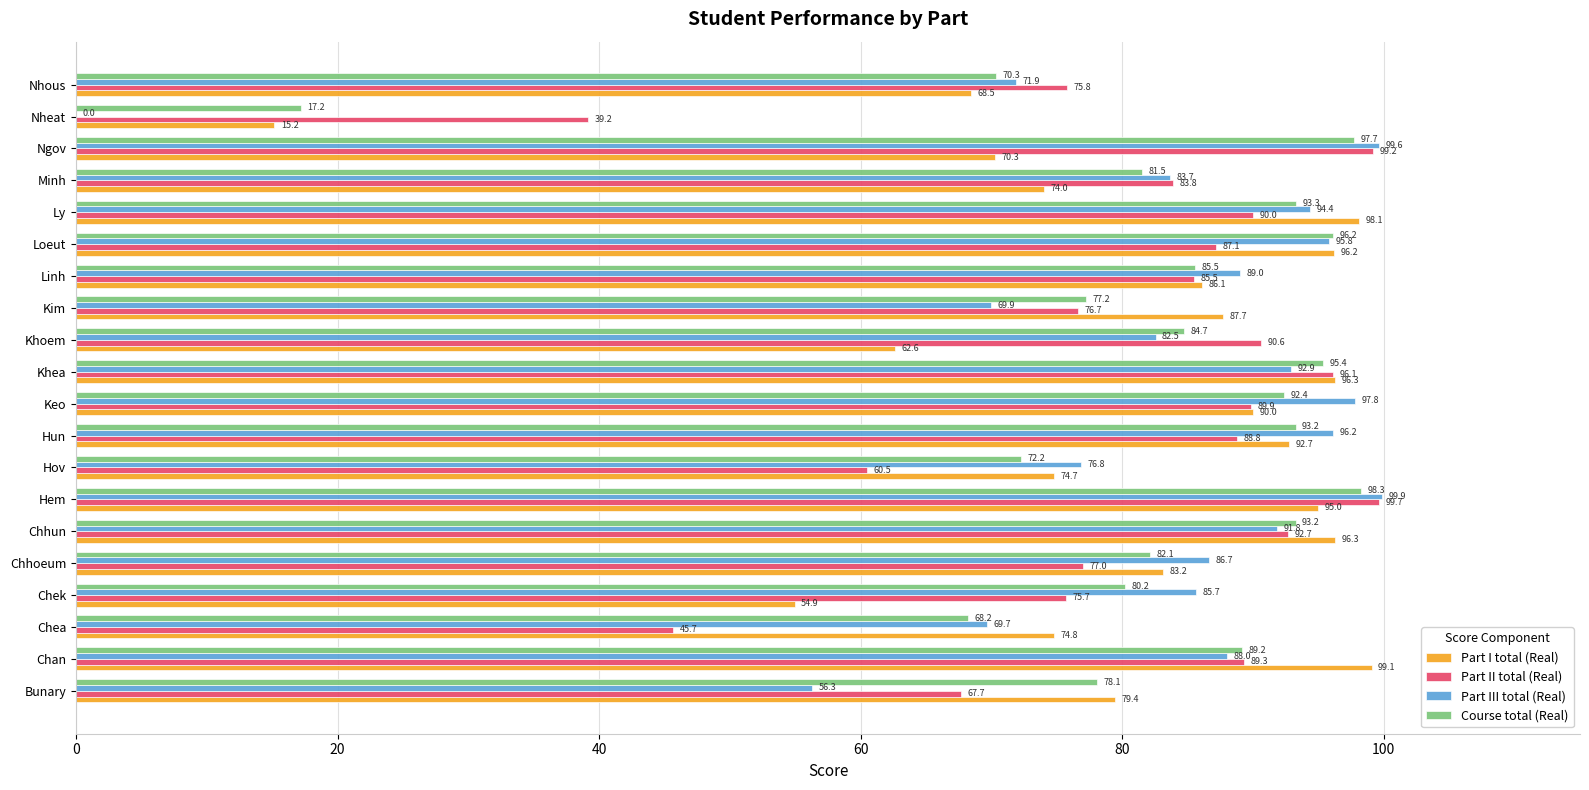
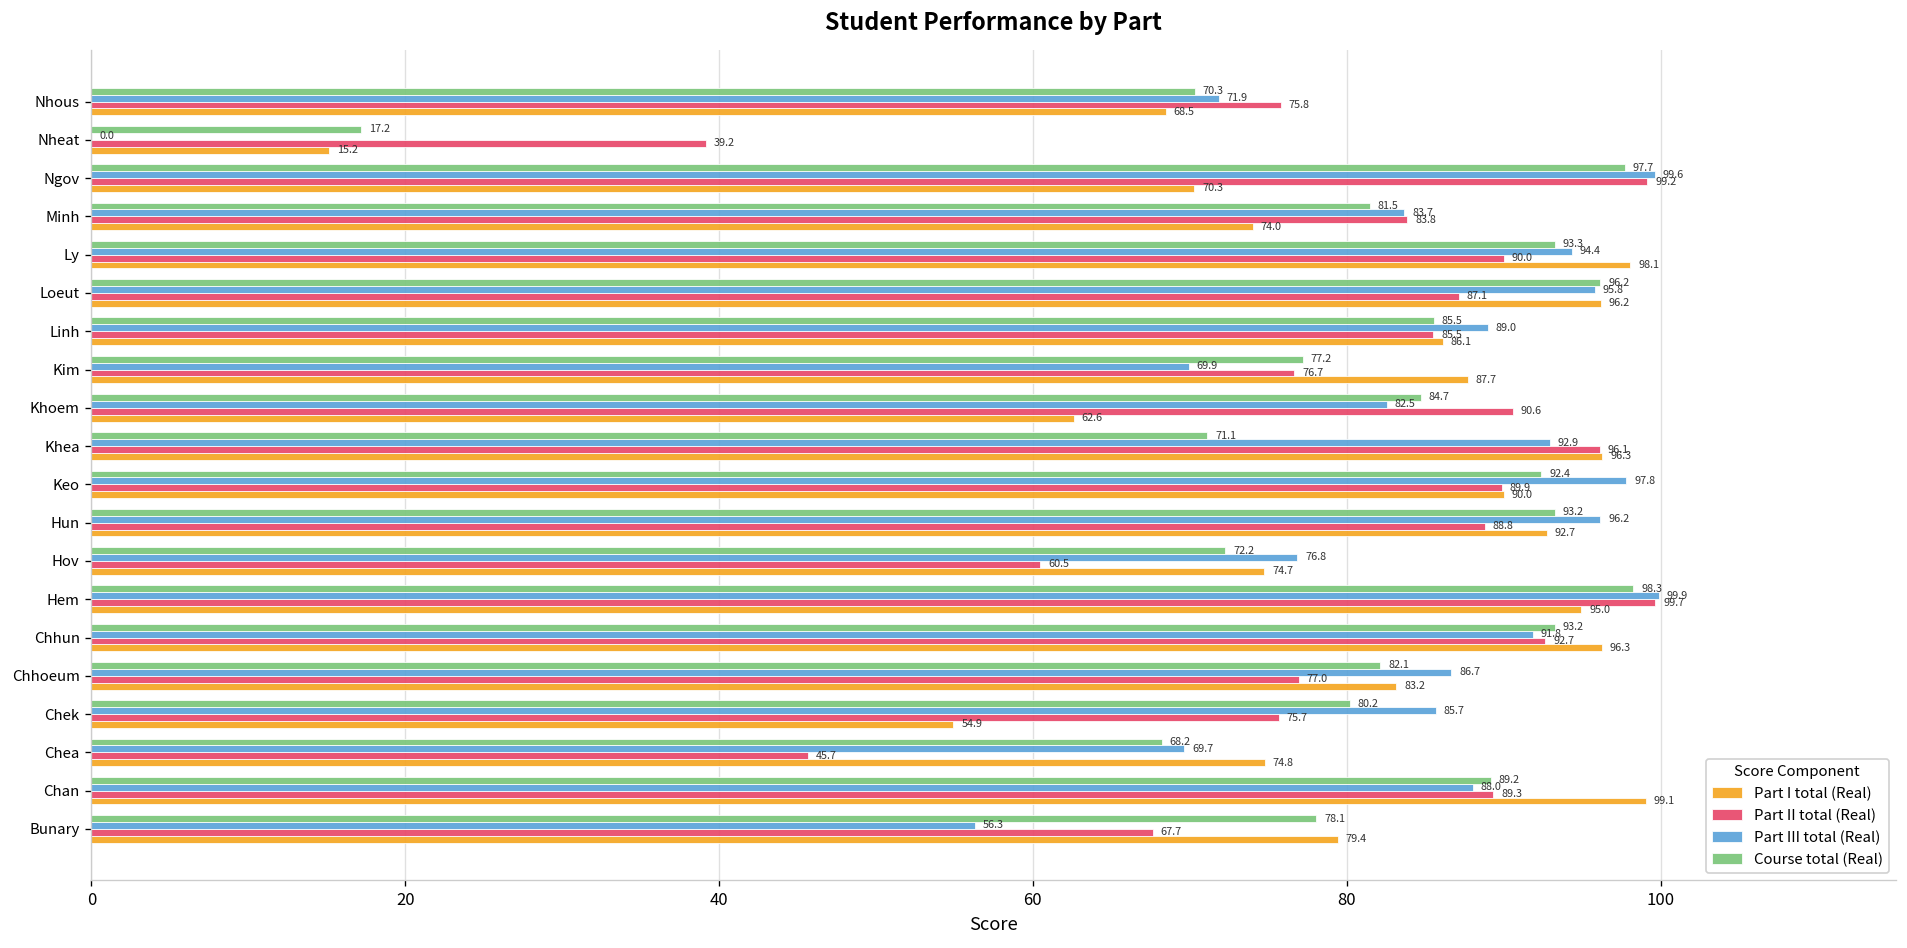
  {
    "Part I total (Real)": {
      "Nhous": 68.5,
      "Nheat": 15.2,
      "Ngov": 70.3,
      "Minh": 74.0,
      "Ly": 98.1,
      "Loeut": 96.2,
      "Kim": 87.7,
      "Khoem": 62.6,
      "Hun": 92.7,
      "Hov": 74.7,
      "Hem": 95.0,
      "Chhun": 96.3,
      "Chhoeum": 83.2,
      "Chek": 54.9,
      "Chea": 74.8,
      "Chan": 99.1,
      "Bunary": 79.4
    },
    "Part II total (Real)": {
      "Nhous": 75.8,
      "Nheat": 39.2,
      "Ly": 90.0,
      "Loeut": 87.1,
      "Kim": 76.7,
      "Khoem": 90.6,
      "Hun": 88.8,
      "Hov": 60.5,
      "Chhun": 92.7,
      "Chhoeum": 77.0,
      "Chek": 75.7,
      "Chea": 45.7,
      "Chan": 89.3,
      "Bunary": 67.7
    },
    "Part III total (Real)": {
      "Nhous": 71.9,
      "Nheat": 0.0,
      "Ly": 94.4,
      "Linh": 89.0,
      "Kim": 69.9,
      "Khoem": 82.5,
      "Khea": 92.9,
      "Keo": 97.8,
      "Hun": 96.2,
      "Hov": 76.8,
      "Chhun": 91.8,
      "Chhoeum": 86.7,
      "Chek": 85.7,
      "Chea": 69.7,
      "Chan": 88.0,
      "Bunary": 56.3
    },
    "Course total (Real)": {
      "Nhous": 70.3,
      "Nheat": 17.2,
      "Ngov": 97.7,
      "Minh": 81.5,
      "Ly": 93.3,
      "Linh": 85.5,
      "Kim": 77.2,
      "Khoem": 84.7,
-     "Khea": 95.4,
+     "Khea": 71.1,
      "Keo": 92.4,
      "Hun": 93.2,
      "Hov": 72.2,
      "Hem": 98.3,
      "Chhun": 93.2,
      "Chhoeum": 82.1,
      "Chek": 80.2,
      "Chea": 68.2,
      "Chan": 89.2,
      "Bunary": 78.1
    }
  }
